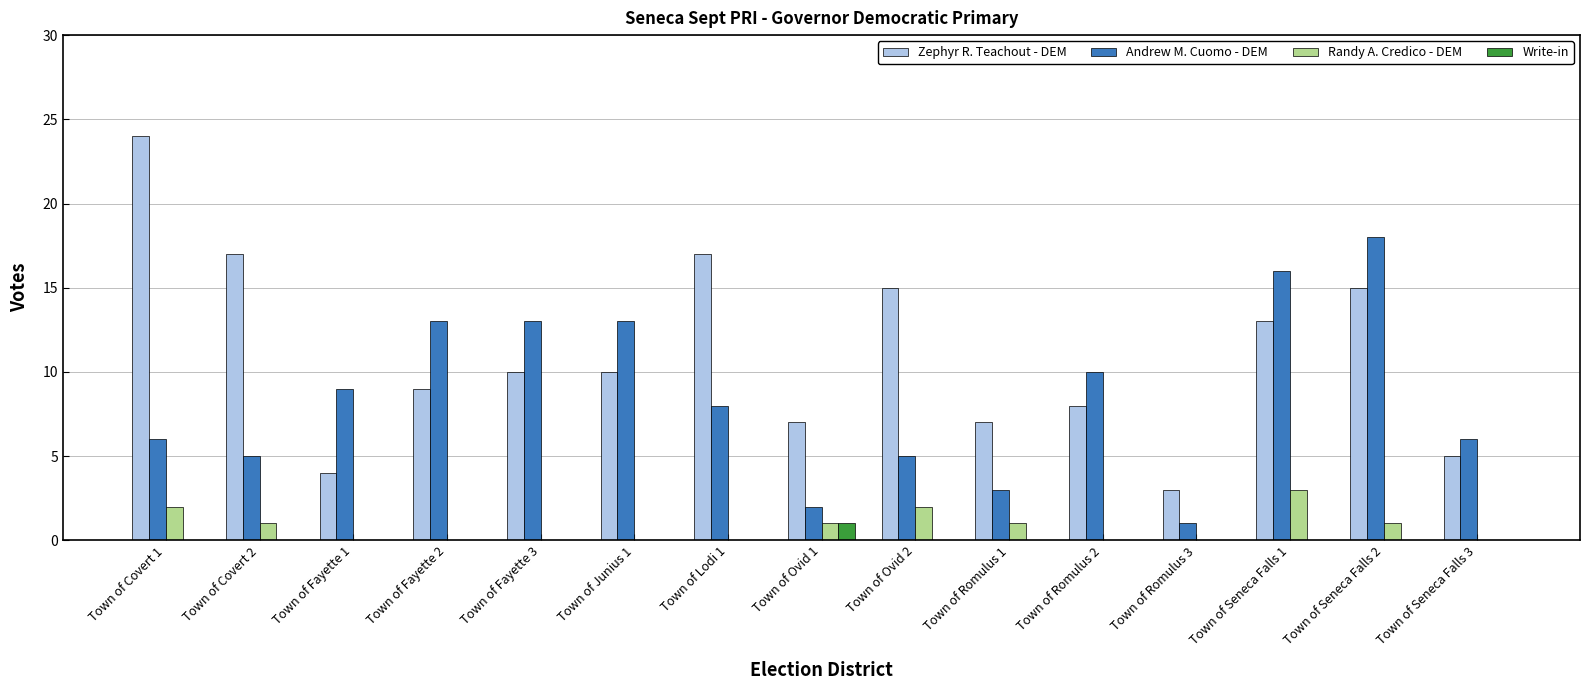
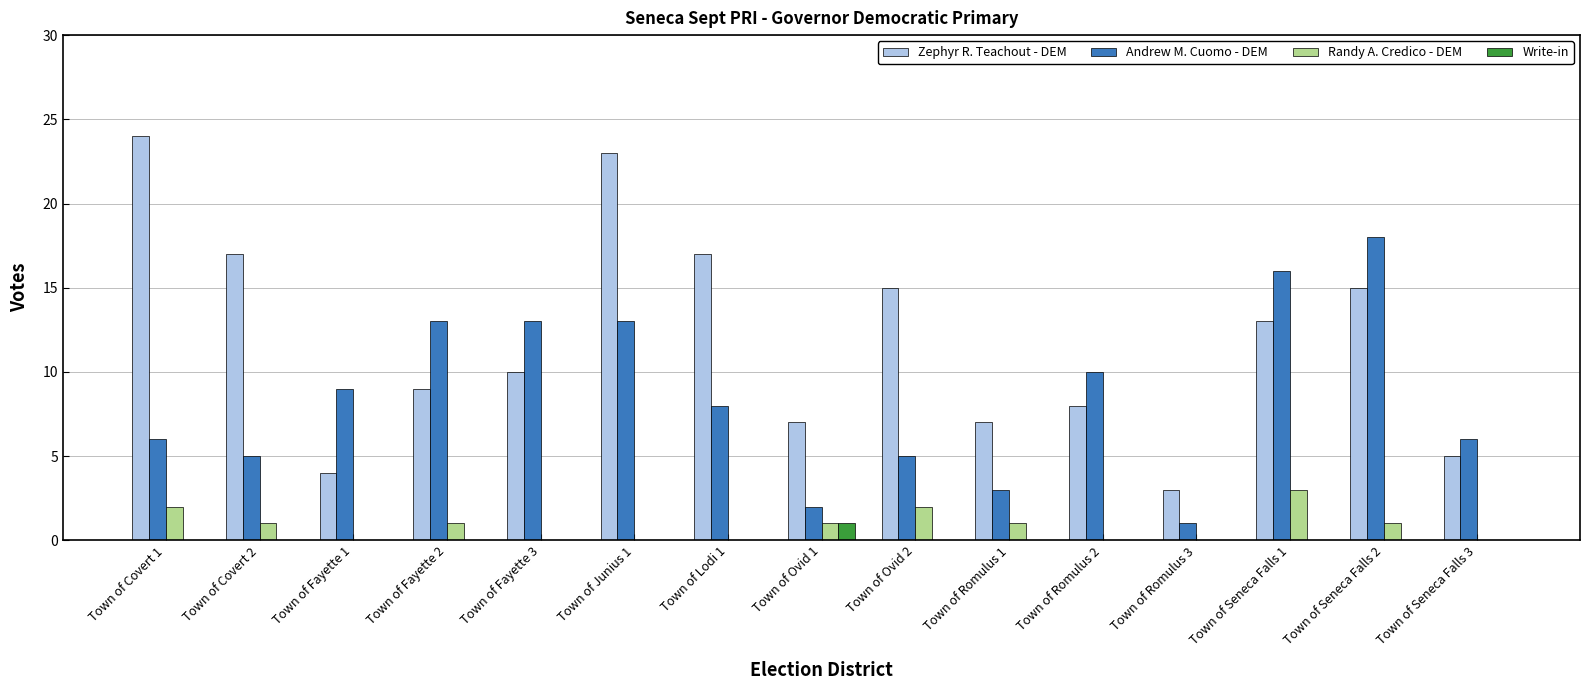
  {
    "Zephyr R. Teachout - DEM": {
      "Town of Covert 1": 24,
      "Town of Covert 2": 17,
      "Town of Fayette 1": 4,
      "Town of Fayette 2": 9,
      "Town of Fayette 3": 10,
-     "Town of Junius 1": 10,
+     "Town of Junius 1": 23,
      "Town of Lodi 1": 17,
      "Town of Ovid 1": 7,
      "Town of Ovid 2": 15,
      "Town of Romulus 1": 7,
      "Town of Romulus 2": 8,
      "Town of Romulus 3": 3,
      "Town of Seneca Falls 1": 13,
      "Town of Seneca Falls 2": 15,
      "Town of Seneca Falls 3": 5
    },
    "Andrew M. Cuomo - DEM": {
      "Town of Covert 1": 6,
      "Town of Covert 2": 5,
      "Town of Fayette 1": 9,
      "Town of Fayette 2": 13,
      "Town of Fayette 3": 13,
      "Town of Junius 1": 13,
      "Town of Lodi 1": 8,
      "Town of Ovid 1": 2,
      "Town of Ovid 2": 5,
      "Town of Romulus 1": 3,
      "Town of Romulus 2": 10,
      "Town of Romulus 3": 1,
      "Town of Seneca Falls 1": 16,
      "Town of Seneca Falls 2": 18,
      "Town of Seneca Falls 3": 6
    },
    "Randy A. Credico - DEM": {
      "Town of Covert 1": 2,
      "Town of Covert 2": 1,
      "Town of Fayette 1": 0,
-     "Town of Fayette 2": 0,
+     "Town of Fayette 2": 1,
      "Town of Fayette 3": 0,
      "Town of Junius 1": 0,
      "Town of Lodi 1": 0,
      "Town of Ovid 1": 1,
      "Town of Ovid 2": 2,
      "Town of Romulus 1": 1,
      "Town of Romulus 2": 0,
      "Town of Romulus 3": 0,
      "Town of Seneca Falls 1": 3,
      "Town of Seneca Falls 2": 1,
      "Town of Seneca Falls 3": 0
    },
    "Write-in": {
      "Town of Covert 1": 0,
      "Town of Covert 2": 0,
      "Town of Fayette 1": 0,
      "Town of Fayette 2": 0,
      "Town of Fayette 3": 0,
      "Town of Junius 1": 0,
      "Town of Lodi 1": 0,
      "Town of Ovid 1": 1,
      "Town of Ovid 2": 0,
      "Town of Romulus 1": 0,
      "Town of Romulus 2": 0,
      "Town of Romulus 3": 0,
      "Town of Seneca Falls 1": 0,
      "Town of Seneca Falls 2": 0,
      "Town of Seneca Falls 3": 0
    }
  }
